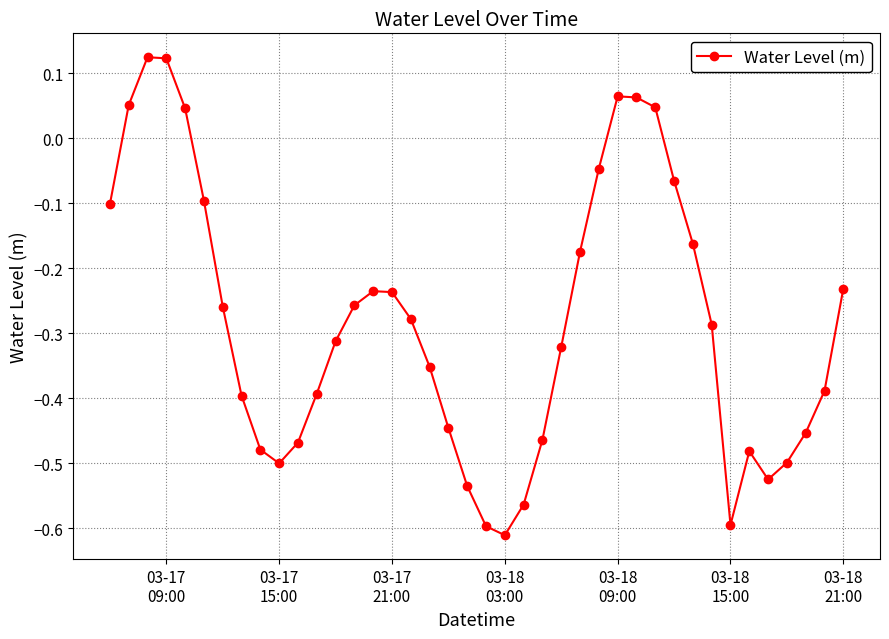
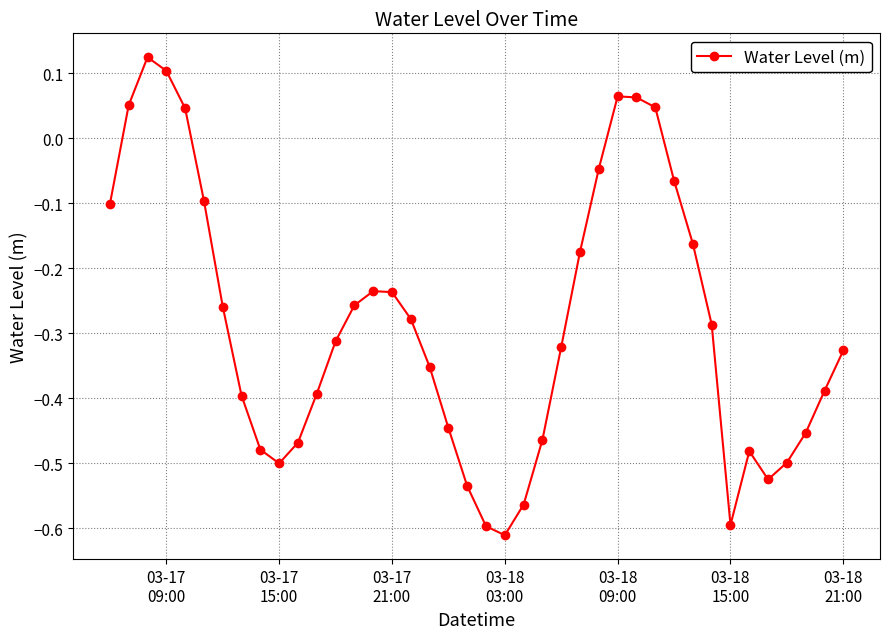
  {
-   "03-17 09:00": 0.12,
+   "03-17 09:00": 0.10,
    "03-17 15:00": -0.50,
    "03-17 21:00": -0.24,
    "03-18 03:00": -0.61,
    "03-18 09:00": 0.06,
    "03-18 15:00": -0.59,
-   "03-18 21:00": -0.23
+   "03-18 21:00": -0.33
  }
